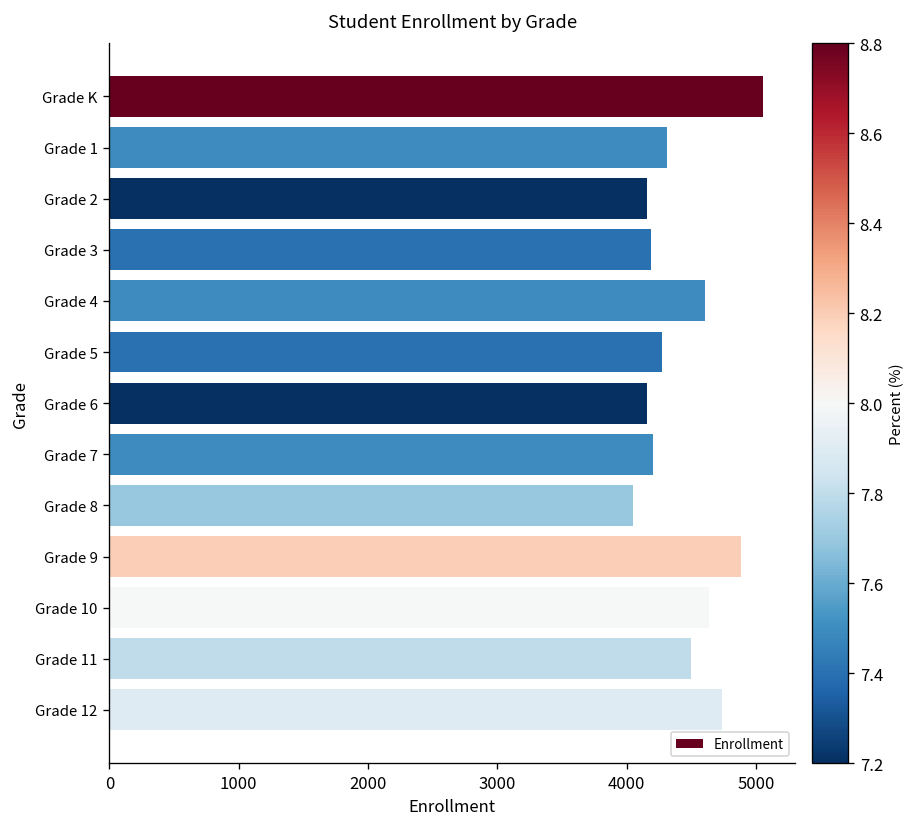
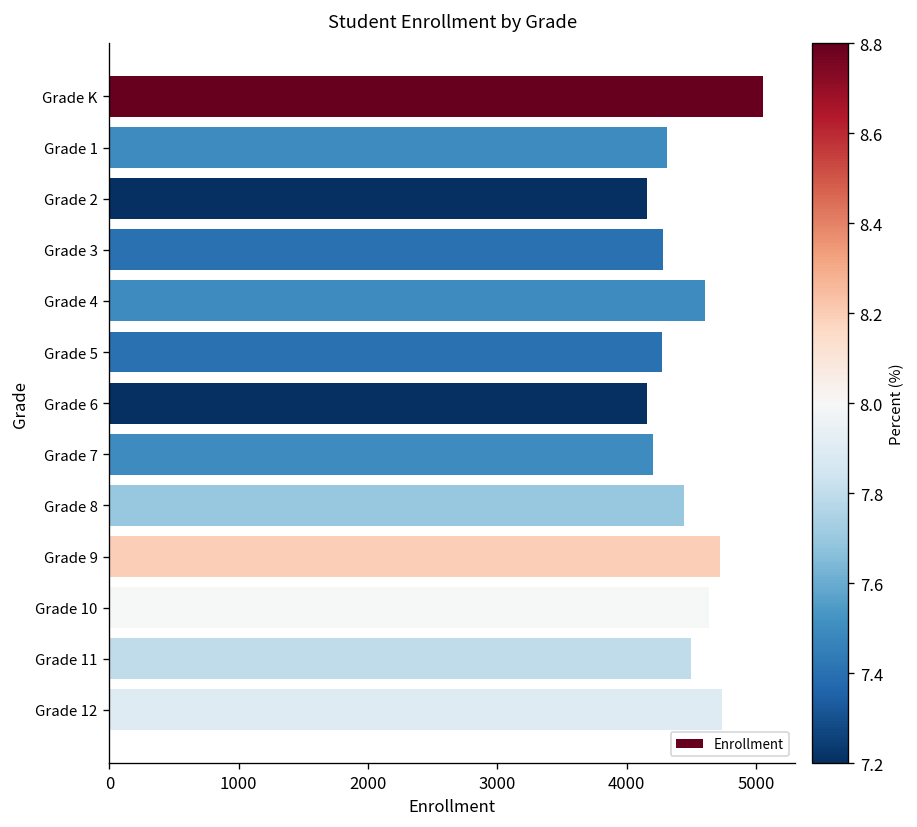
  {
    "Grade K": 5050,
    "Grade 1": 4310,
    "Grade 2": 4160,
-   "Grade 3": 4190,
+   "Grade 3": 4280,
    "Grade 4": 4610,
    "Grade 5": 4280,
    "Grade 6": 4160,
    "Grade 7": 4210,
-   "Grade 8": 4050,
-   "Grade 9": 4890,
+   "Grade 8": 4440,
+   "Grade 9": 4720,
    "Grade 10": 4630,
    "Grade 11": 4500,
    "Grade 12": 4740
  }
